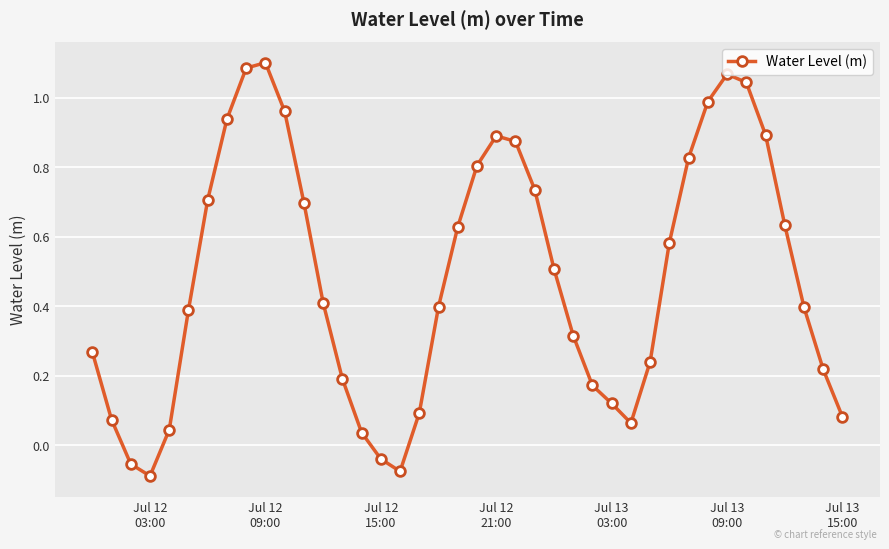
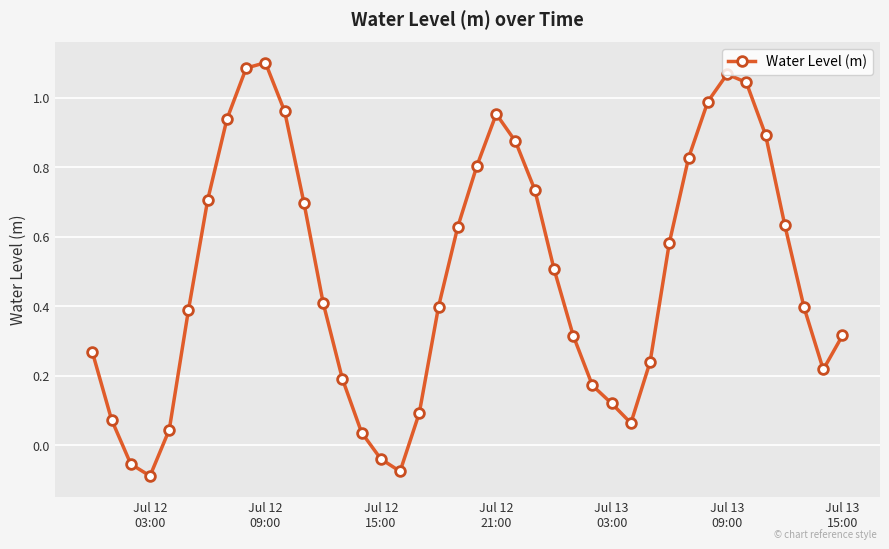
  {
    "Jul 12 03:00": -0.09,
    "Jul 12 09:00": 1.10,
    "Jul 12 15:00": -0.04,
-   "Jul 12 21:00": 0.89,
+   "Jul 12 21:00": 0.95,
    "Jul 13 03:00": 0.12,
-   "Jul 13 15:00": 0.08
+   "Jul 13 15:00": 0.32
  }
